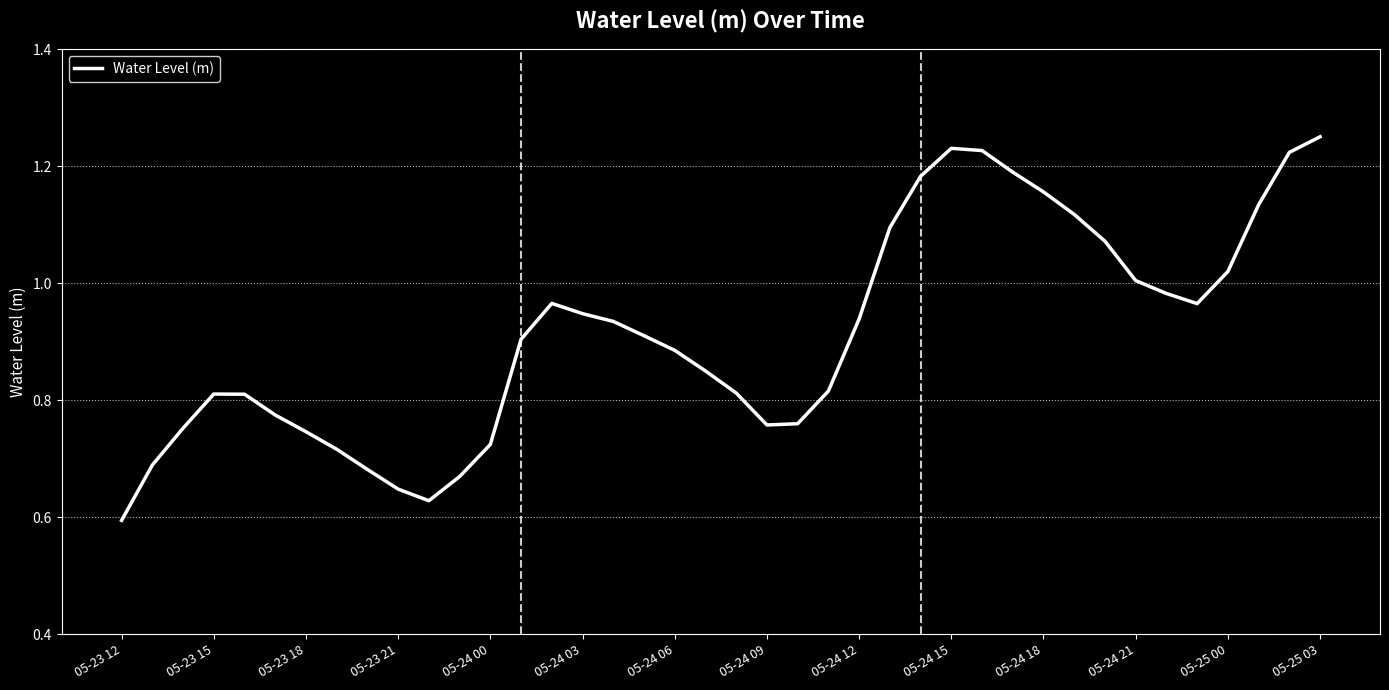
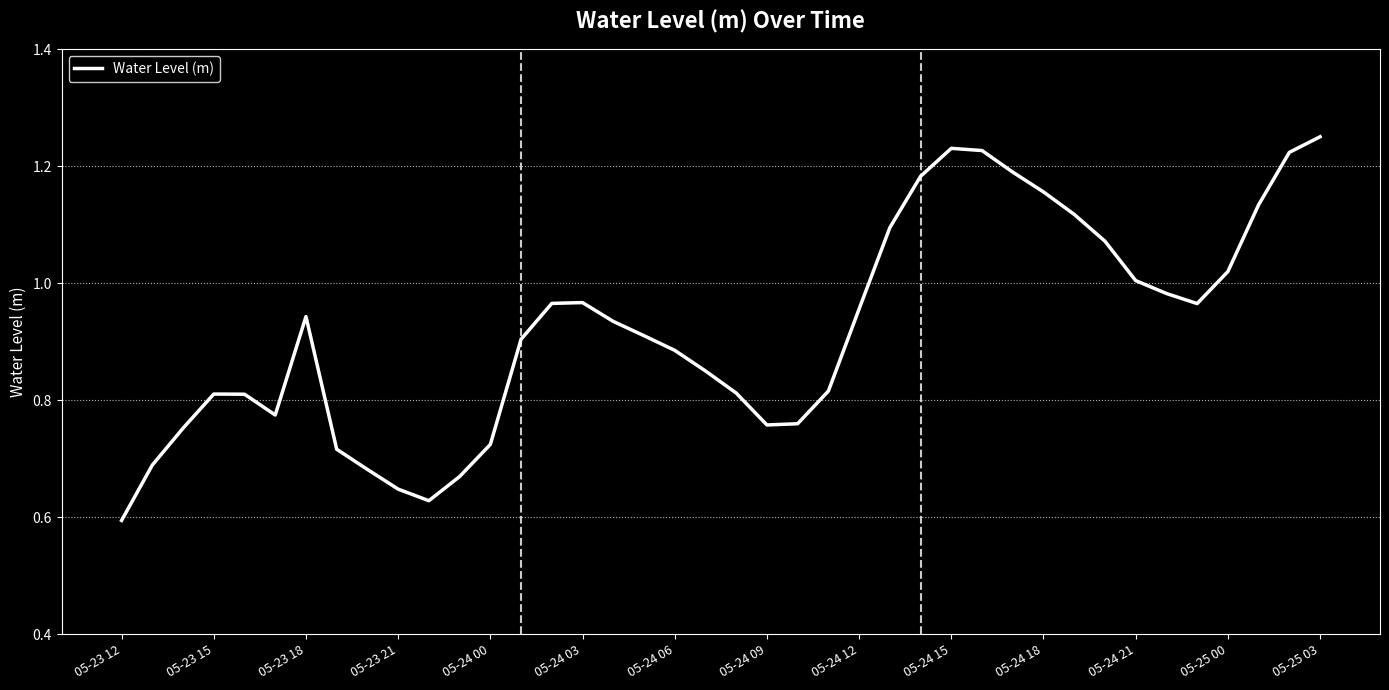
  {
    "05-23 12": 0.59,
    "05-23 15": 0.81,
-   "05-23 18": 0.75,
+   "05-23 18": 0.94,
    "05-23 21": 0.65,
    "05-24 00": 0.72,
-   "05-24 03": 0.95,
+   "05-24 03": 0.97,
    "05-24 06": 0.89,
    "05-24 09": 0.76,
-   "05-24 12": 0.94,
+   "05-24 12": 0.96,
    "05-24 15": 1.23,
    "05-24 18": 1.16,
    "05-24 21": 1.00,
    "05-25 00": 1.02,
    "05-25 03": 1.25
  }
